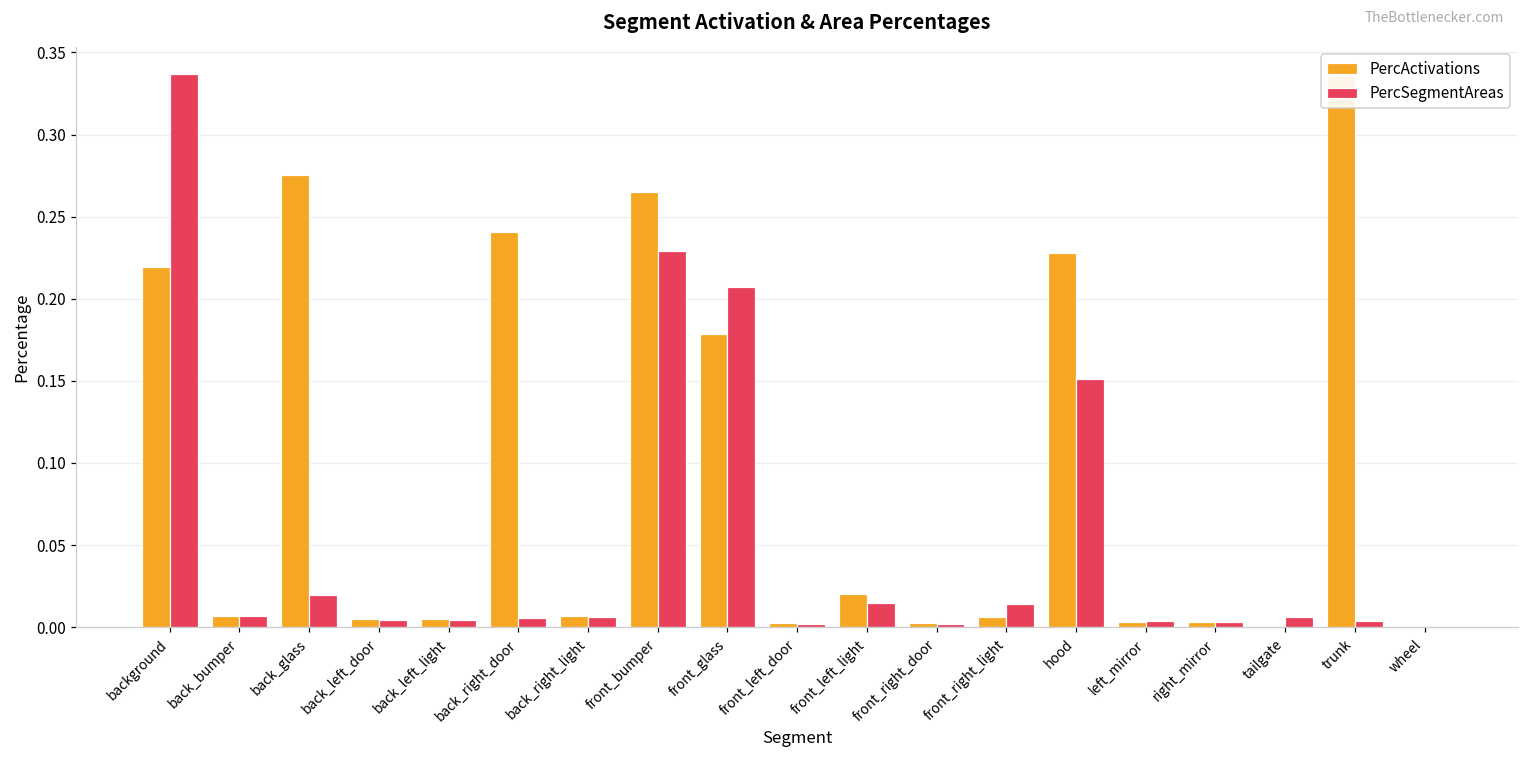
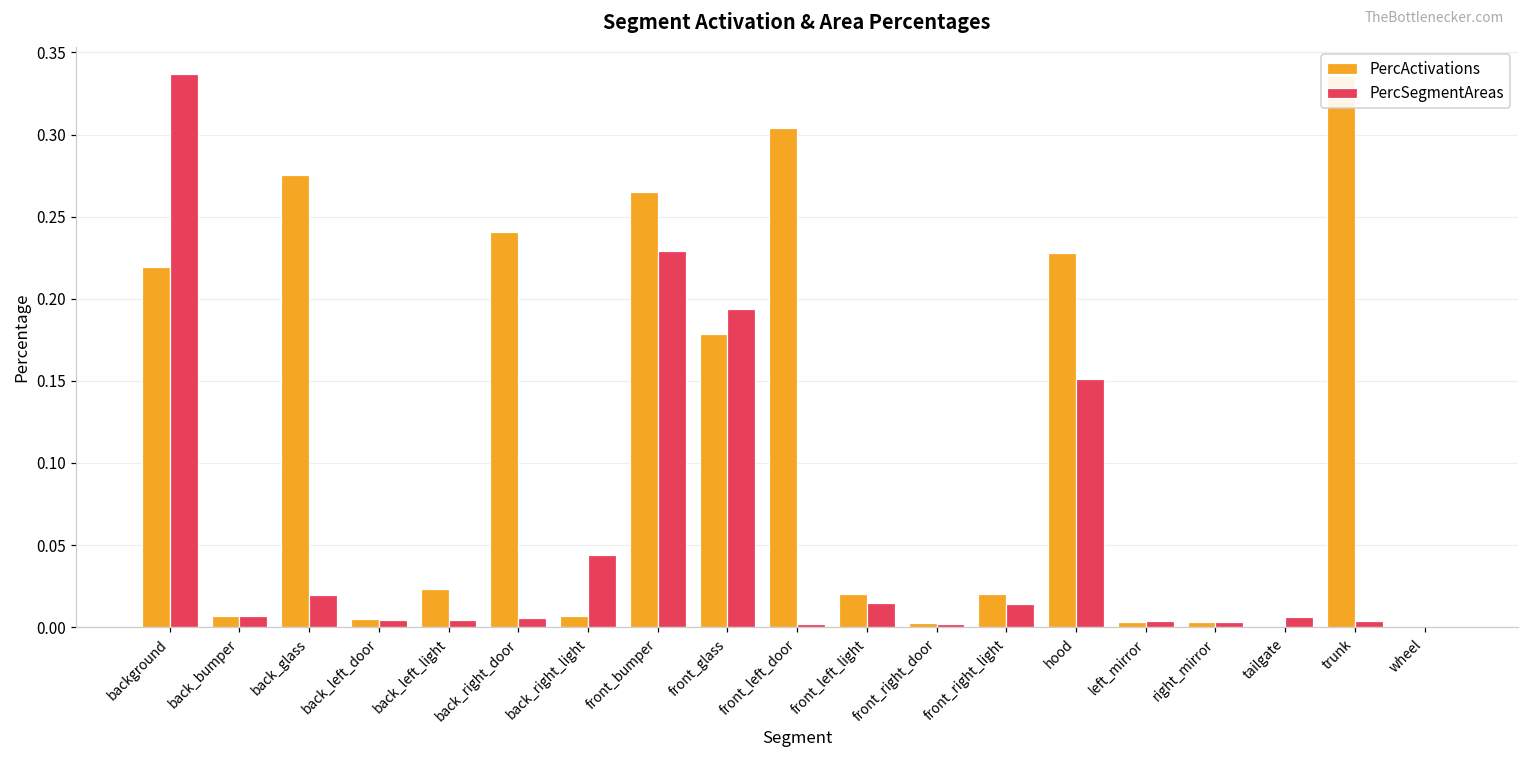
  {
    "PercActivations": {
      "background": 0.219,
      "back_bumper": 0.007,
      "back_glass": 0.275,
      "back_left_door": 0.005,
-     "back_left_light": 0.005,
+     "back_left_light": 0.023,
      "back_right_door": 0.241,
      "back_right_light": 0.006,
      "front_bumper": 0.265,
      "front_glass": 0.178,
-     "front_left_door": 0.003,
+     "front_left_door": 0.304,
      "front_left_light": 0.020,
      "front_right_door": 0.003,
-     "front_right_light": 0.006,
+     "front_right_light": 0.020,
      "hood": 0.228,
      "left_mirror": 0.003,
      "right_mirror": 0.003
    },
    "PercSegmentAreas": {
      "background": 0.337,
      "back_bumper": 0.007,
      "back_glass": 0.019,
      "back_left_door": 0.004,
      "back_left_light": 0.004,
      "back_right_door": 0.006,
-     "back_right_light": 0.006,
+     "back_right_light": 0.044,
      "front_bumper": 0.229,
-     "front_glass": 0.207,
+     "front_glass": 0.194,
      "front_left_door": 0.002,
      "front_left_light": 0.015,
      "front_right_door": 0.002,
      "front_right_light": 0.014,
      "hood": 0.151,
      "left_mirror": 0.004,
      "right_mirror": 0.003,
      "tailgate": 0.006,
      "trunk": 0.004
    }
  }
